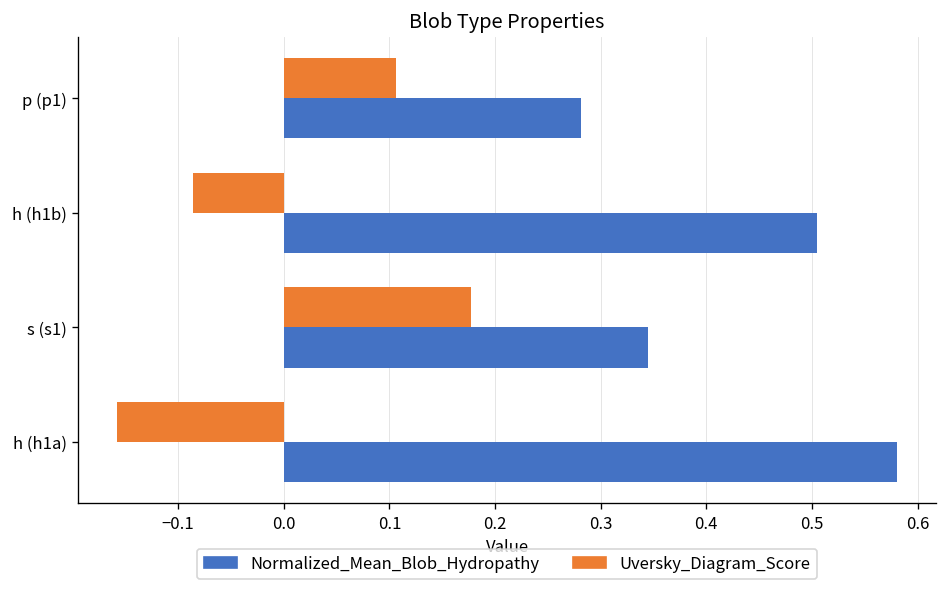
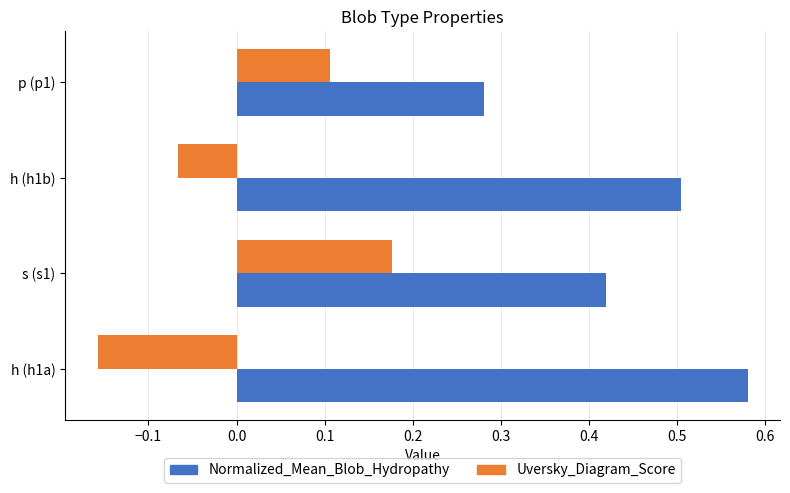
  {
    "Normalized_Mean_Blob_Hydropathy": {
      "p (p1)": 0.28,
      "h (h1b)": 0.50,
-     "s (s1)": 0.34,
+     "s (s1)": 0.42,
      "h (h1a)": 0.58
    },
    "Uversky_Diagram_Score": {
      "p (p1)": 0.11,
-     "h (h1b)": -0.09,
+     "h (h1b)": -0.07,
      "s (s1)": 0.18,
      "h (h1a)": -0.16
    }
  }
